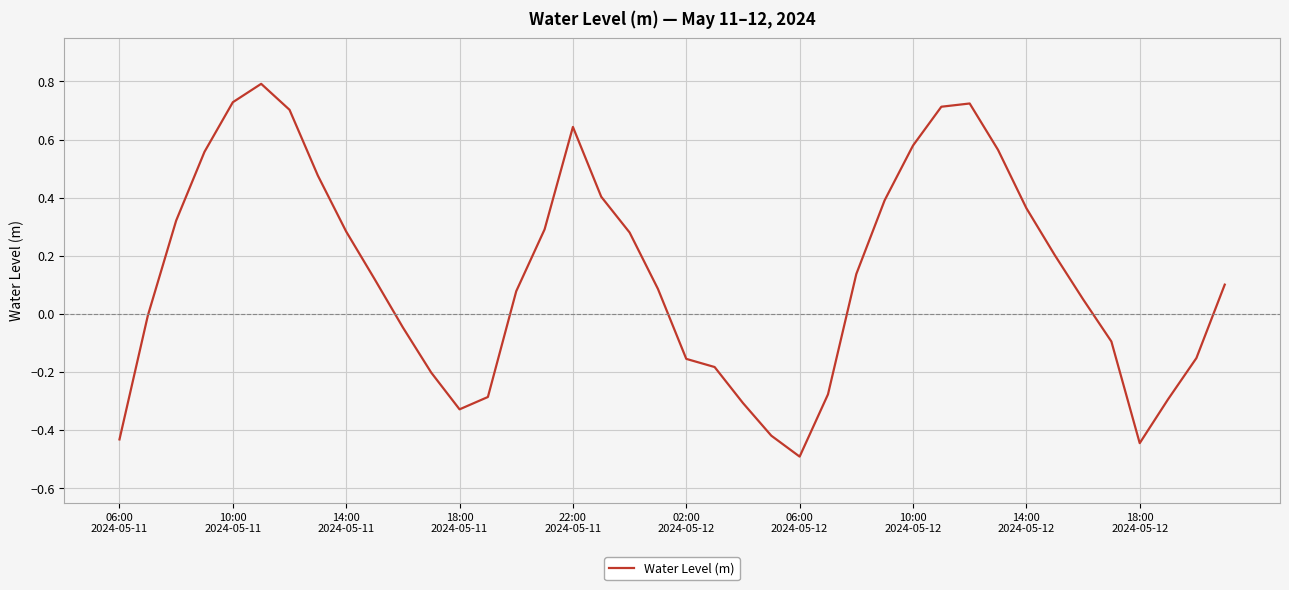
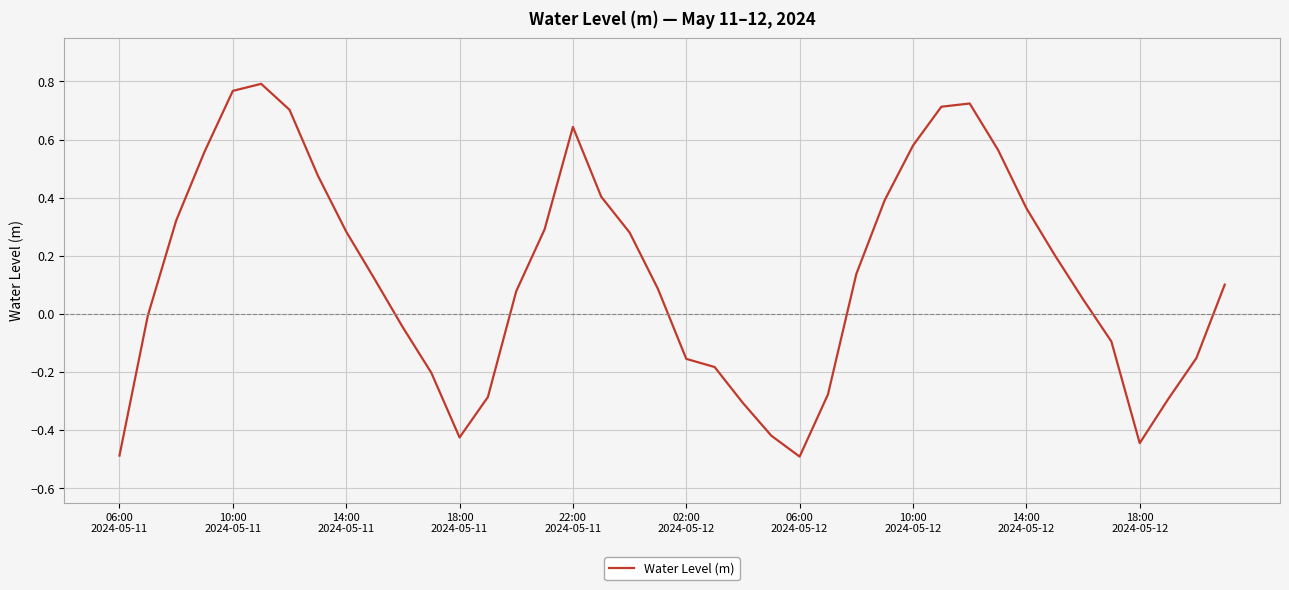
  {
-   "06:00 2024-05-11": -0.43,
-   "10:00 2024-05-11": 0.73,
+   "06:00 2024-05-11": -0.49,
+   "10:00 2024-05-11": 0.77,
    "14:00 2024-05-11": 0.28,
-   "18:00 2024-05-11": -0.33,
+   "18:00 2024-05-11": -0.43,
    "22:00 2024-05-11": 0.64,
    "02:00 2024-05-12": -0.16,
    "06:00 2024-05-12": -0.49,
    "10:00 2024-05-12": 0.58,
    "14:00 2024-05-12": 0.36,
    "18:00 2024-05-12": -0.45
  }
